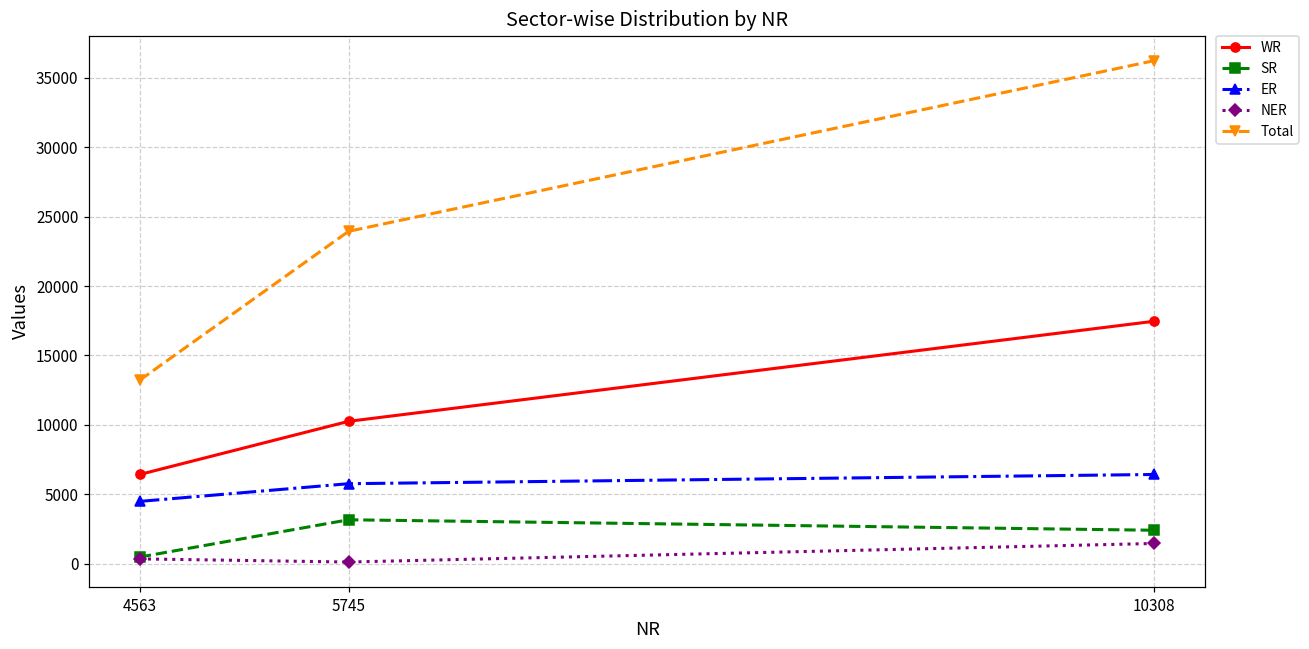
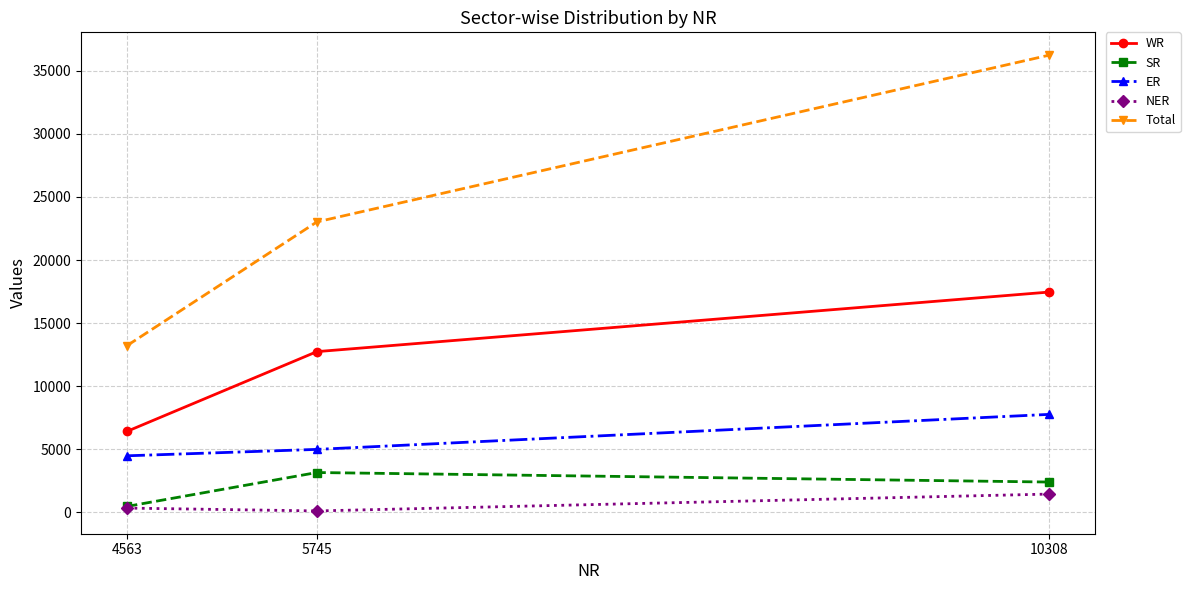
  {
    "WR": {
      "4563": 6400,
-     "5745": 10300,
+     "5745": 12700,
      "10308": 17500
    },
    "SR": {
      "5745": 3200,
      "10308": 2400
    },
    "ER": {
      "4563": 4500,
-     "5745": 5800,
-     "10308": 6400
+     "5745": 5000,
+     "10308": 7800
    },
    "NER": {
      "5745": 100,
      "10308": 1400
    },
    "Total": {
      "4563": 13200,
-     "5745": 23900,
+     "5745": 23000,
      "10308": 36200
    }
  }
